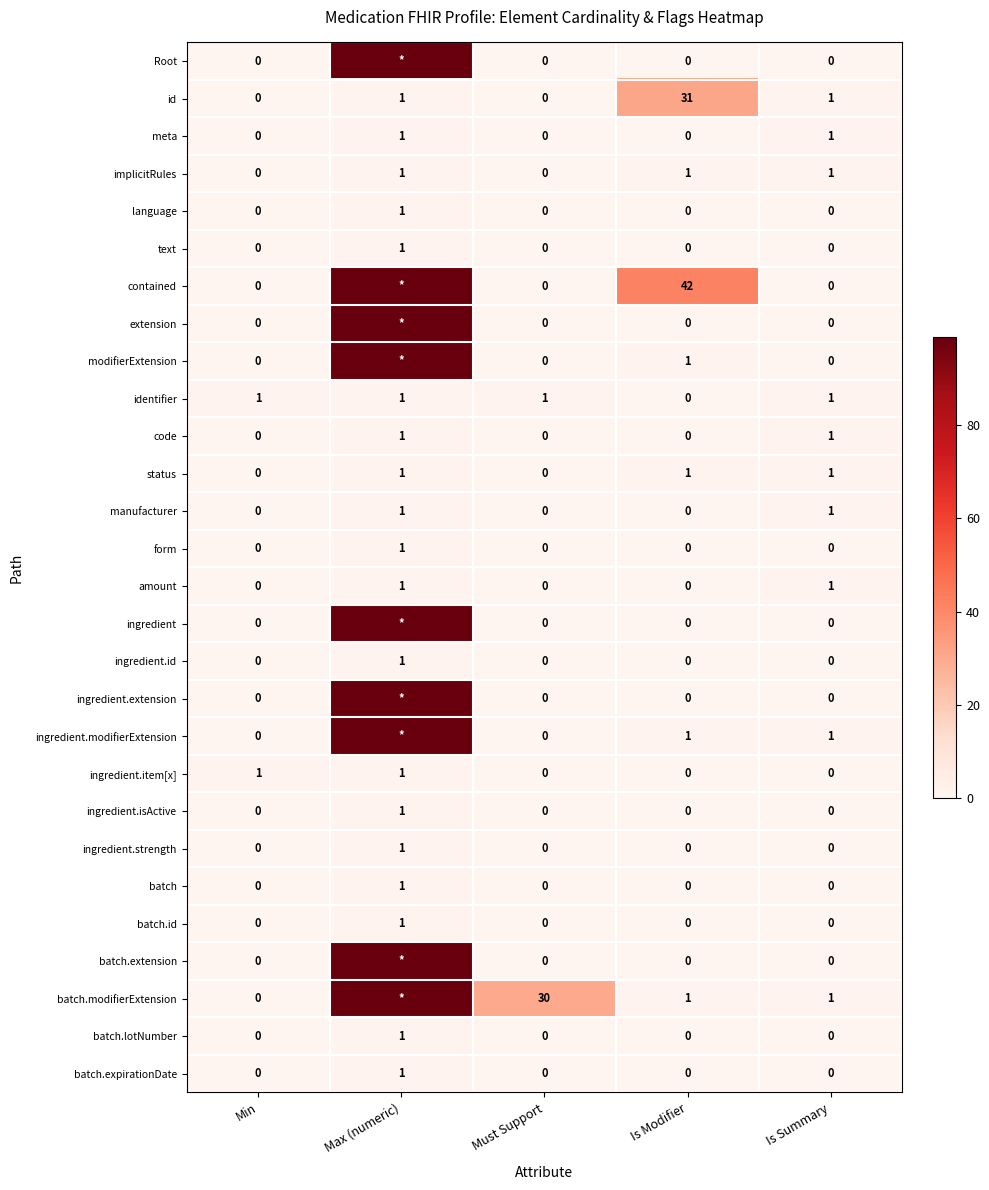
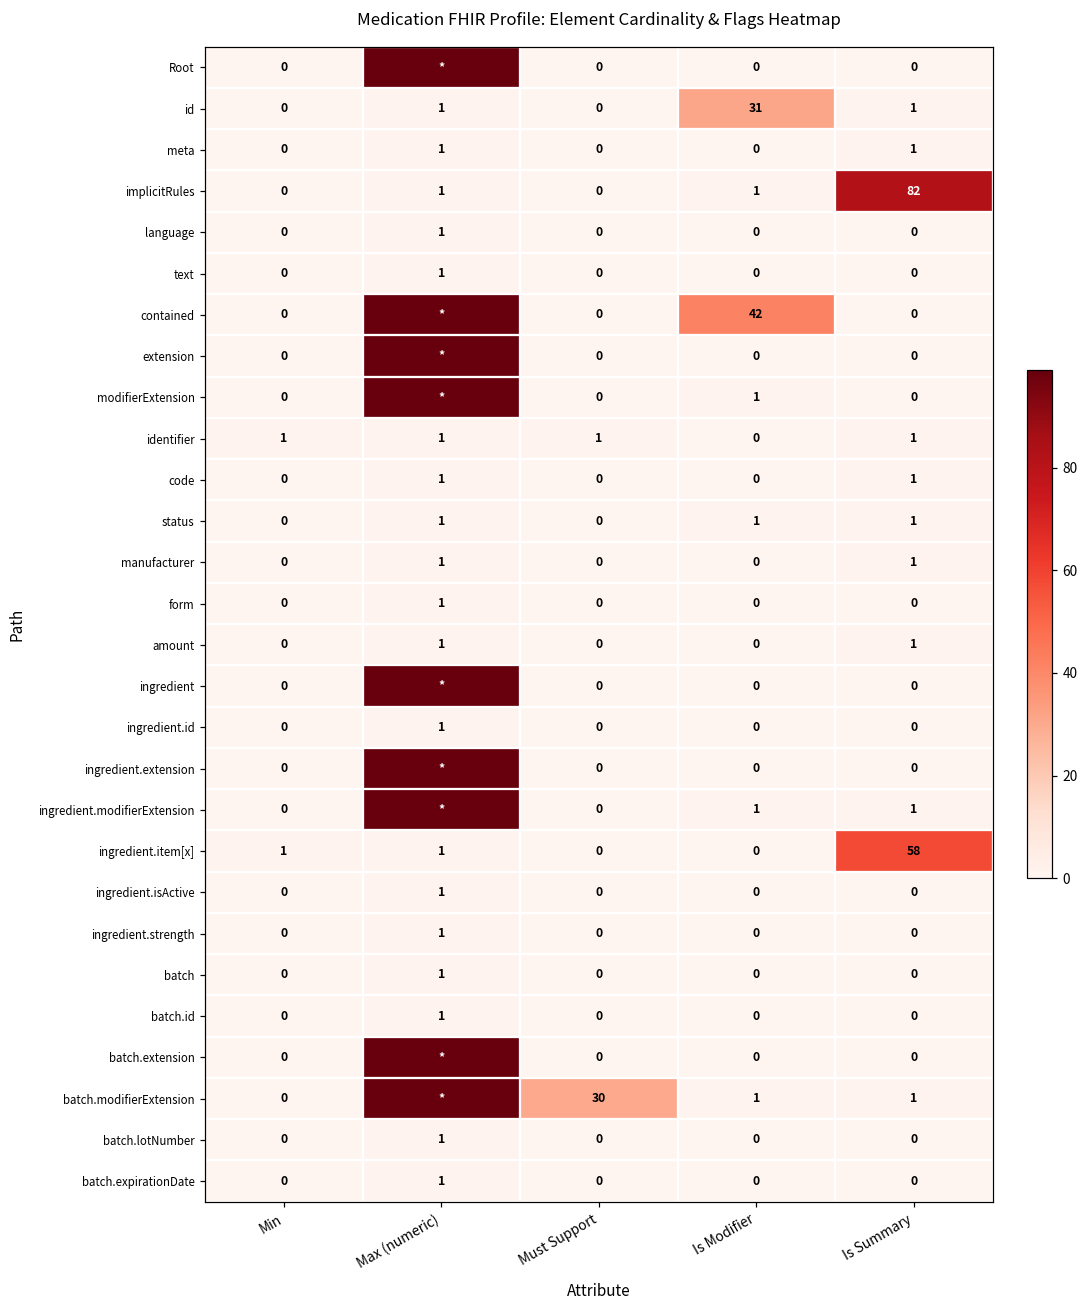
  {
    "Root": {
      "Min": 0,
      "Must Support": 0,
      "Is Modifier": 0,
      "Is Summary": 0
    },
    "id": {
      "Min": 0,
      "Max (numeric)": 1,
      "Must Support": 0,
      "Is Modifier": 31,
      "Is Summary": 1
    },
    "meta": {
      "Min": 0,
      "Max (numeric)": 1,
      "Must Support": 0,
      "Is Modifier": 0,
      "Is Summary": 1
    },
    "implicitRules": {
      "Min": 0,
      "Max (numeric)": 1,
      "Must Support": 0,
      "Is Modifier": 1,
-     "Is Summary": 1
+     "Is Summary": 82
    },
    "language": {
      "Min": 0,
      "Max (numeric)": 1,
      "Must Support": 0,
      "Is Modifier": 0,
      "Is Summary": 0
    },
    "text": {
      "Min": 0,
      "Max (numeric)": 1,
      "Must Support": 0,
      "Is Modifier": 0,
      "Is Summary": 0
    },
    "contained": {
      "Min": 0,
      "Must Support": 0,
      "Is Modifier": 42,
      "Is Summary": 0
    },
    "extension": {
      "Min": 0,
      "Must Support": 0,
      "Is Modifier": 0,
      "Is Summary": 0
    },
    "modifierExtension": {
      "Min": 0,
      "Must Support": 0,
      "Is Modifier": 1,
      "Is Summary": 0
    },
    "identifier": {
      "Min": 1,
      "Max (numeric)": 1,
      "Must Support": 1,
      "Is Modifier": 0,
      "Is Summary": 1
    },
    "code": {
      "Min": 0,
      "Max (numeric)": 1,
      "Must Support": 0,
      "Is Modifier": 0,
      "Is Summary": 1
    },
    "status": {
      "Min": 0,
      "Max (numeric)": 1,
      "Must Support": 0,
      "Is Modifier": 1,
      "Is Summary": 1
    },
    "manufacturer": {
      "Min": 0,
      "Max (numeric)": 1,
      "Must Support": 0,
      "Is Modifier": 0,
      "Is Summary": 1
    },
    "form": {
      "Min": 0,
      "Max (numeric)": 1,
      "Must Support": 0,
      "Is Modifier": 0,
      "Is Summary": 0
    },
    "amount": {
      "Min": 0,
      "Max (numeric)": 1,
      "Must Support": 0,
      "Is Modifier": 0,
      "Is Summary": 1
    },
    "ingredient": {
      "Min": 0,
      "Must Support": 0,
      "Is Modifier": 0,
      "Is Summary": 0
    },
    "ingredient.id": {
      "Min": 0,
      "Max (numeric)": 1,
      "Must Support": 0,
      "Is Modifier": 0,
      "Is Summary": 0
    },
    "ingredient.extension": {
      "Min": 0,
      "Must Support": 0,
      "Is Modifier": 0,
      "Is Summary": 0
    },
    "ingredient.modifierExtension": {
      "Min": 0,
      "Must Support": 0,
      "Is Modifier": 1,
      "Is Summary": 1
    },
    "ingredient.item[x]": {
      "Min": 1,
      "Max (numeric)": 1,
      "Must Support": 0,
      "Is Modifier": 0,
-     "Is Summary": 0
+     "Is Summary": 58
    },
    "ingredient.isActive": {
      "Min": 0,
      "Max (numeric)": 1,
      "Must Support": 0,
      "Is Modifier": 0,
      "Is Summary": 0
    },
    "ingredient.strength": {
      "Min": 0,
      "Max (numeric)": 1,
      "Must Support": 0,
      "Is Modifier": 0,
      "Is Summary": 0
    },
    "batch": {
      "Min": 0,
      "Max (numeric)": 1,
      "Must Support": 0,
      "Is Modifier": 0,
      "Is Summary": 0
    },
    "batch.id": {
      "Min": 0,
      "Max (numeric)": 1,
      "Must Support": 0,
      "Is Modifier": 0,
      "Is Summary": 0
    },
    "batch.extension": {
      "Min": 0,
      "Must Support": 0,
      "Is Modifier": 0,
      "Is Summary": 0
    },
    "batch.modifierExtension": {
      "Min": 0,
      "Must Support": 30,
      "Is Modifier": 1,
      "Is Summary": 1
    },
    "batch.lotNumber": {
      "Min": 0,
      "Max (numeric)": 1,
      "Must Support": 0,
      "Is Modifier": 0,
      "Is Summary": 0
    },
    "batch.expirationDate": {
      "Min": 0,
      "Max (numeric)": 1,
      "Must Support": 0,
      "Is Modifier": 0,
      "Is Summary": 0
    }
  }
